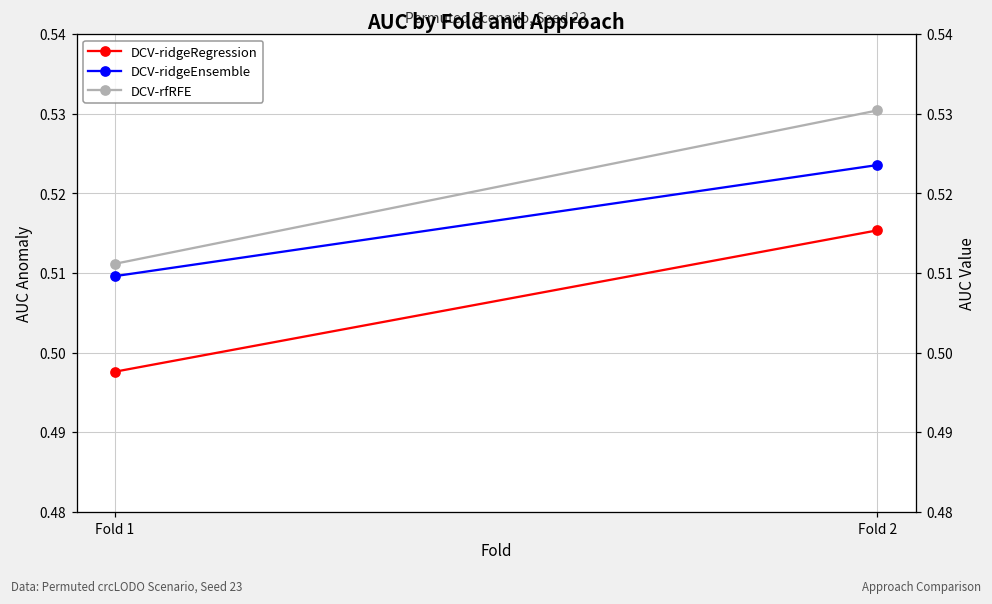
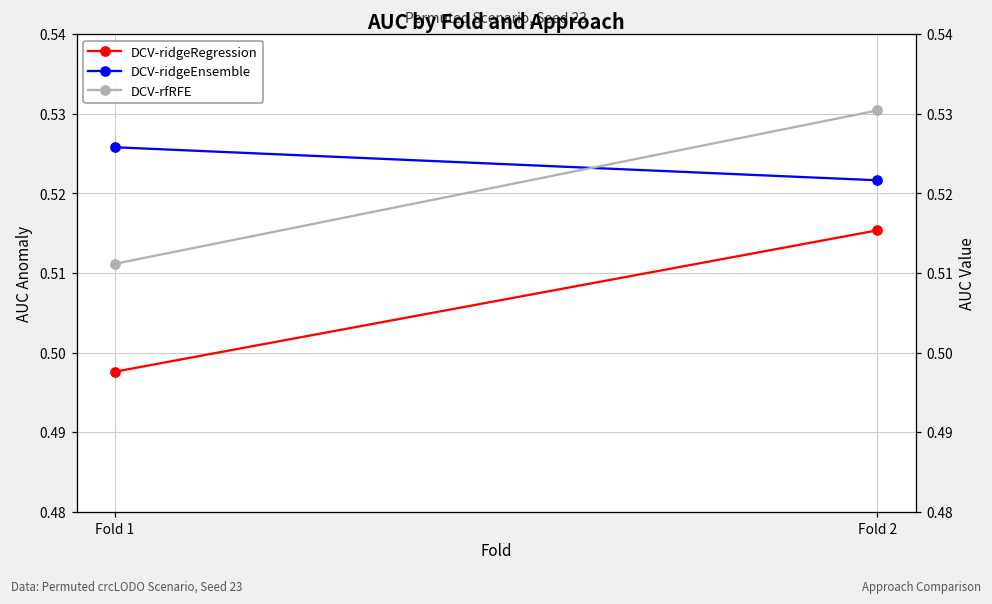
  {
    "DCV-ridgeRegression": {
      "Fold 1": 0.498,
      "Fold 2": 0.515
    },
    "DCV-ridgeEnsemble": {
-     "Fold 1": 0.510,
-     "Fold 2": 0.524
+     "Fold 1": 0.526,
+     "Fold 2": 0.522
    },
    "DCV-rfRFE": {
      "Fold 1": 0.511,
      "Fold 2": 0.530
    }
  }
